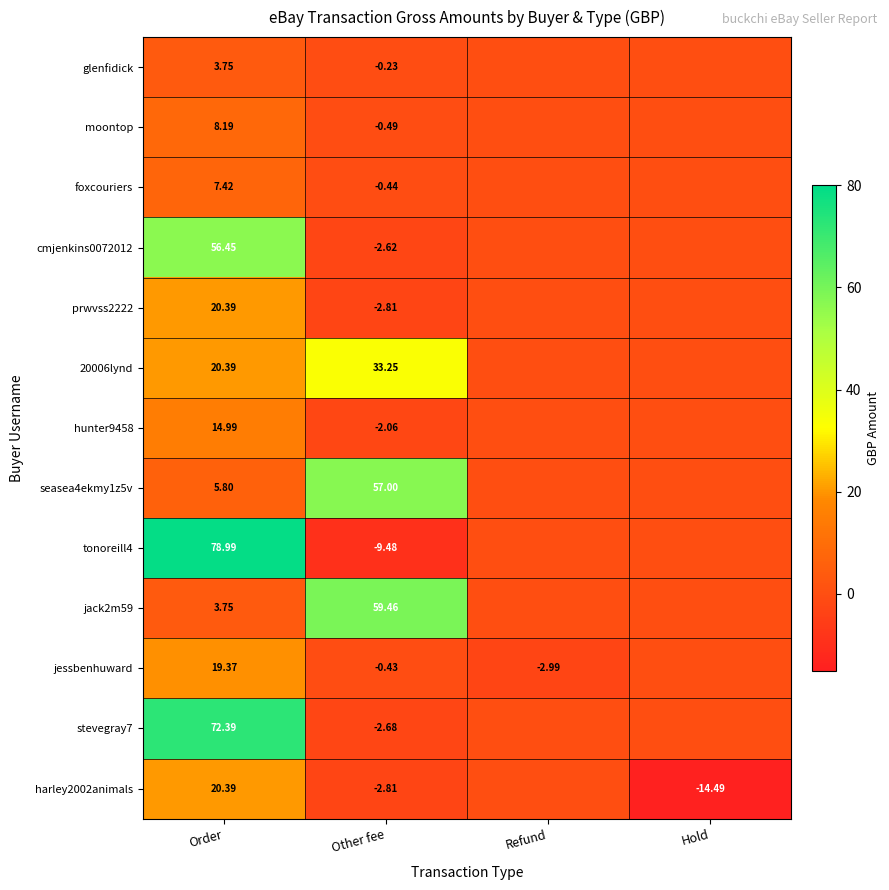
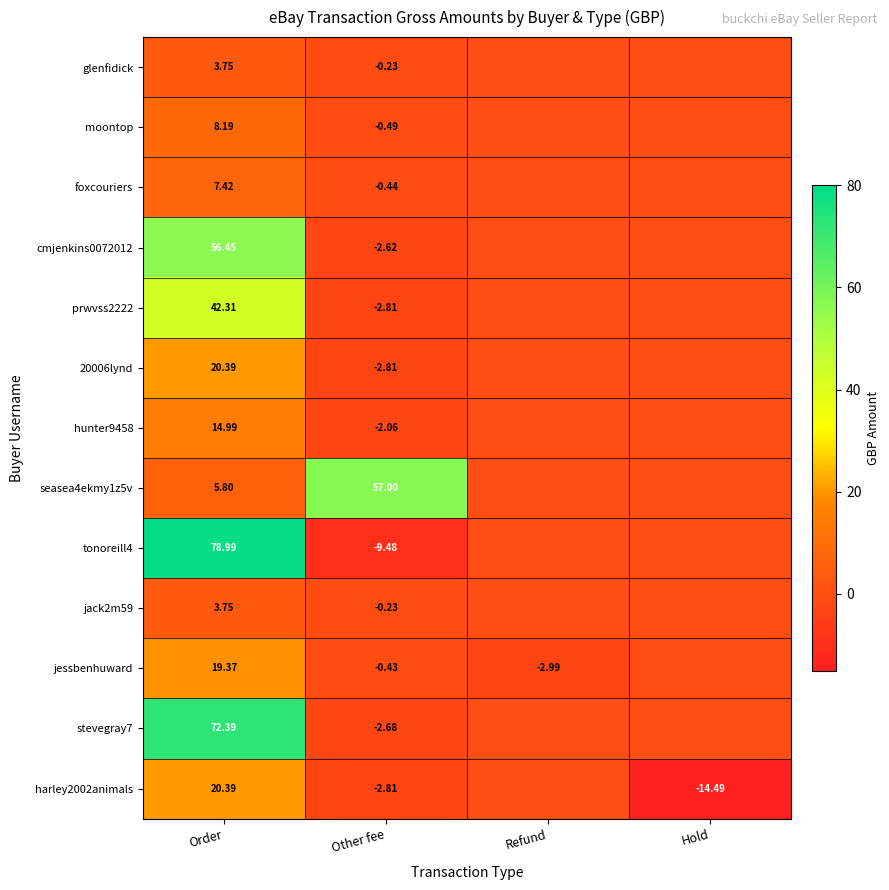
  {
    "glenfidick": {
      "Order": 3.75,
      "Other fee": -0.23
    },
    "moontop": {
      "Order": 8.19,
      "Other fee": -0.49
    },
    "foxcouriers": {
      "Order": 7.42,
      "Other fee": -0.44
    },
    "cmjenkins0072012": {
      "Order": 56.45,
      "Other fee": -2.62
    },
    "prwvss2222": {
-     "Order": 20.39,
+     "Order": 42.31,
      "Other fee": -2.81
    },
    "20006lynd": {
      "Order": 20.39,
-     "Other fee": 33.25
+     "Other fee": -2.81
    },
    "hunter9458": {
      "Order": 14.99,
      "Other fee": -2.06
    },
    "seasea4ekmy1z5v": {
      "Order": 5.80,
      "Other fee": 57.00
    },
    "tonoreill4": {
      "Order": 78.99,
      "Other fee": -9.48
    },
    "jack2m59": {
      "Order": 3.75,
-     "Other fee": 59.46
+     "Other fee": -0.23
    },
    "jessbenhuward": {
      "Order": 19.37,
      "Other fee": -0.43,
      "Refund": -2.99
    },
    "stevegray7": {
      "Order": 72.39,
      "Other fee": -2.68
    },
    "harley2002animals": {
      "Order": 20.39,
      "Other fee": -2.81,
      "Hold": -14.49
    }
  }
